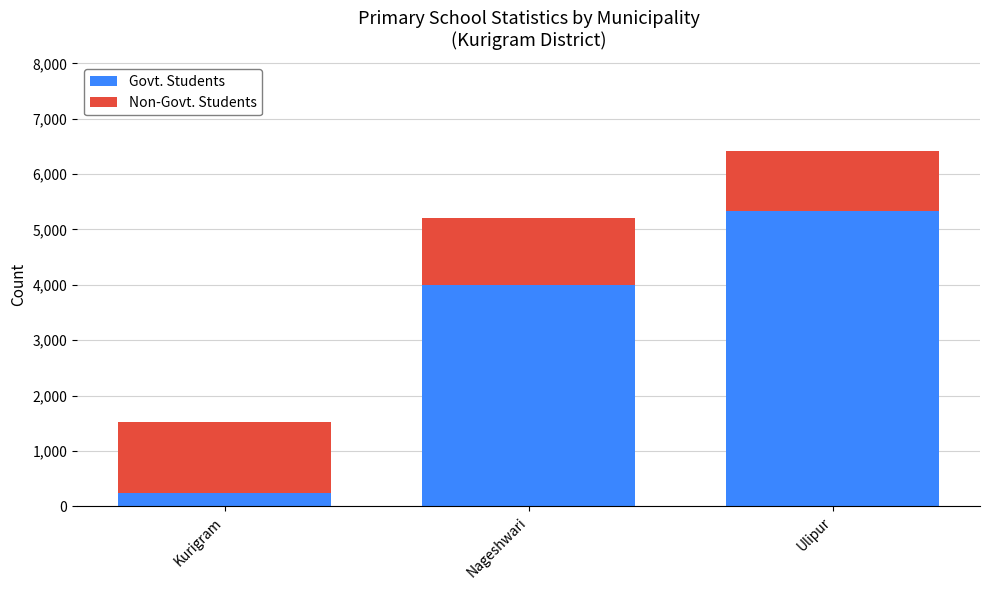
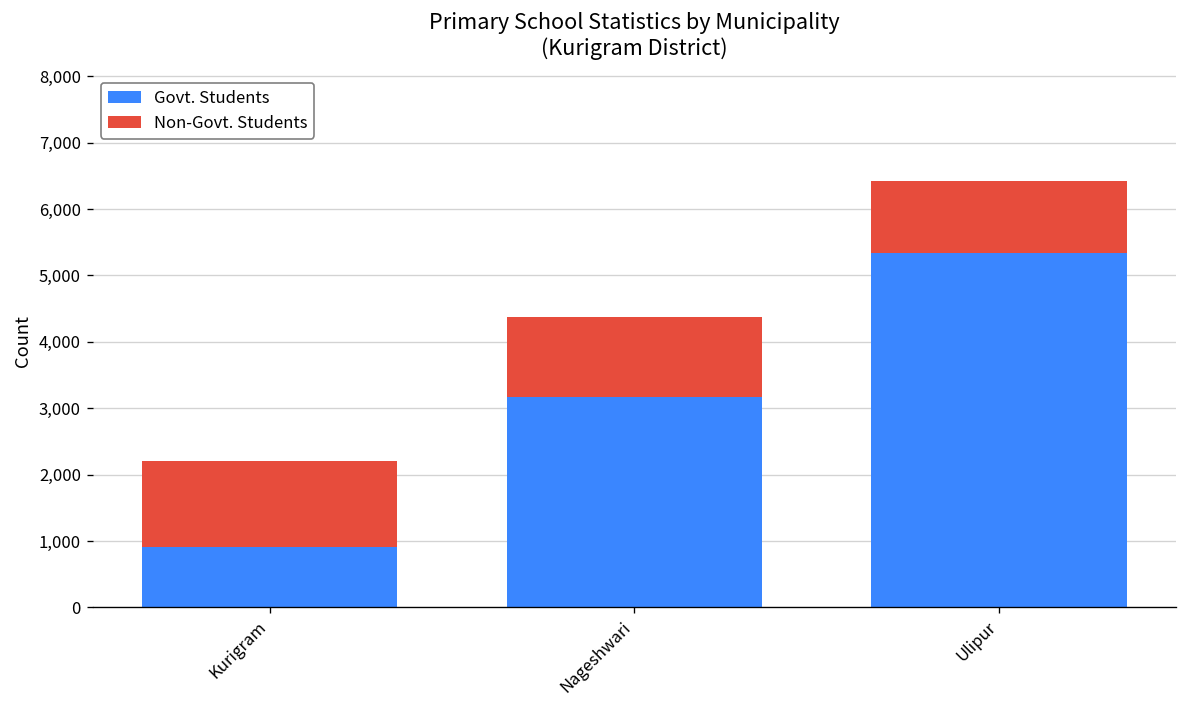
  {
    "Govt. Students": {
-     "Kurigram": "200",
-     "Nageshwari": "4,000",
+     "Kurigram": "900",
+     "Nageshwari": "3,200",
      "Ulipur": "5,300"
    },
    "Non-Govt. Students": {
      "Kurigram": "1,300",
      "Nageshwari": "1,200",
      "Ulipur": "1,100"
    }
  }
